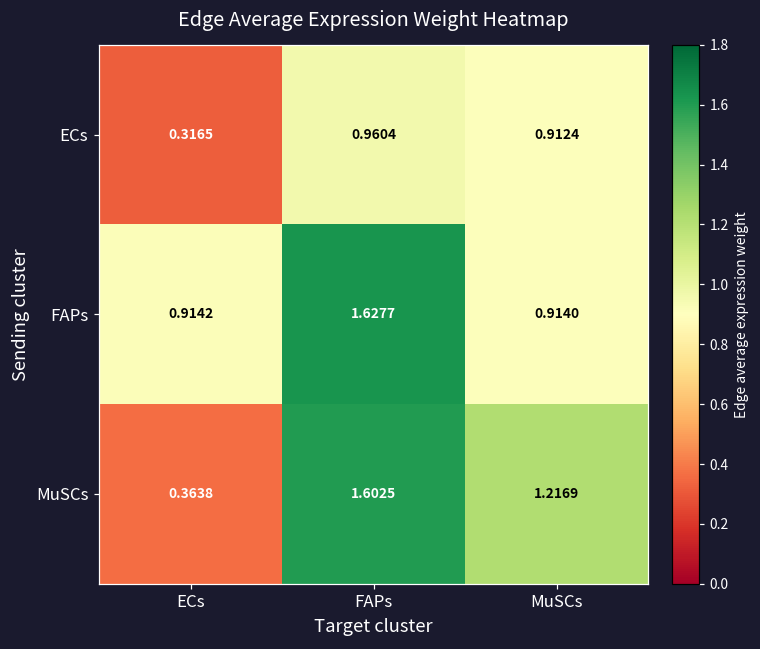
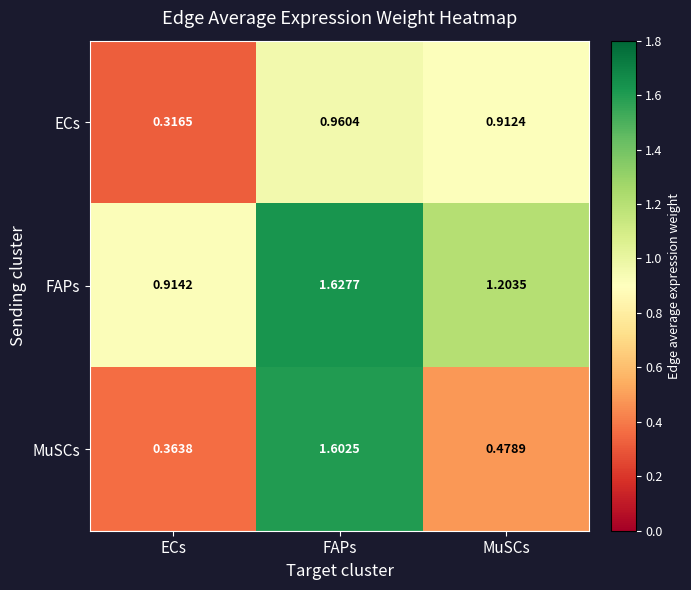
  {
    "ECs": {
      "ECs": 0.3165,
      "FAPs": 0.9604,
      "MuSCs": 0.9124
    },
    "FAPs": {
      "ECs": 0.9142,
      "FAPs": 1.6277,
-     "MuSCs": 0.9140
+     "MuSCs": 1.2035
    },
    "MuSCs": {
      "ECs": 0.3638,
      "FAPs": 1.6025,
-     "MuSCs": 1.2169
+     "MuSCs": 0.4789
    }
  }
